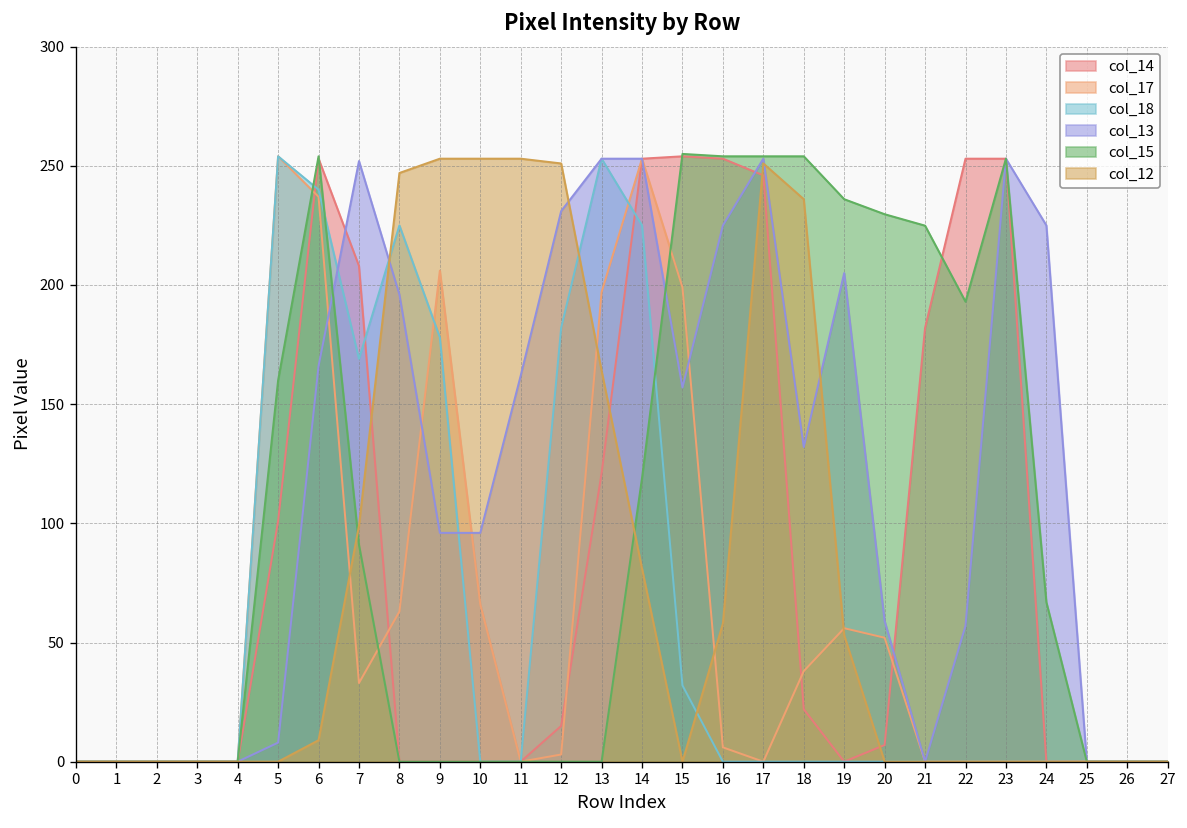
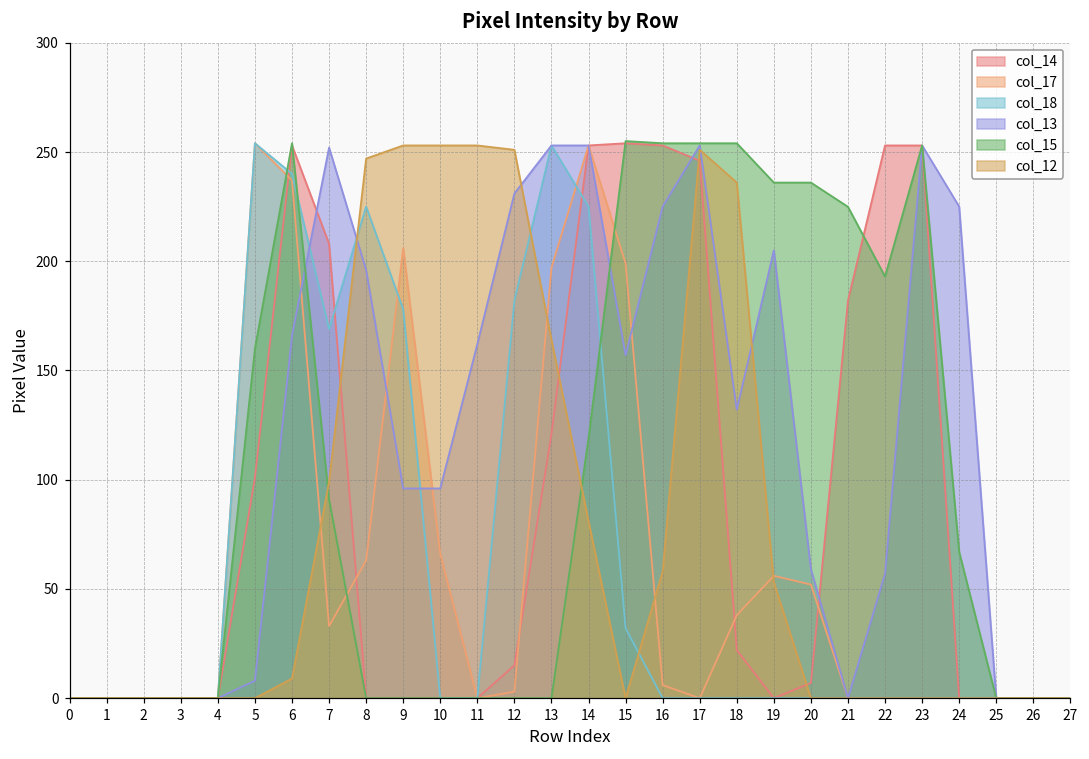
  {
    "col_15": {
      "5": 160,
      "7": 91,
      "12": 0,
      "13": 0,
      "14": 119,
      "18": 254,
      "19": 236,
-     "20": 230,
+     "20": 236,
      "21": 225,
      "22": 193,
      "24": 67
    }
  }
